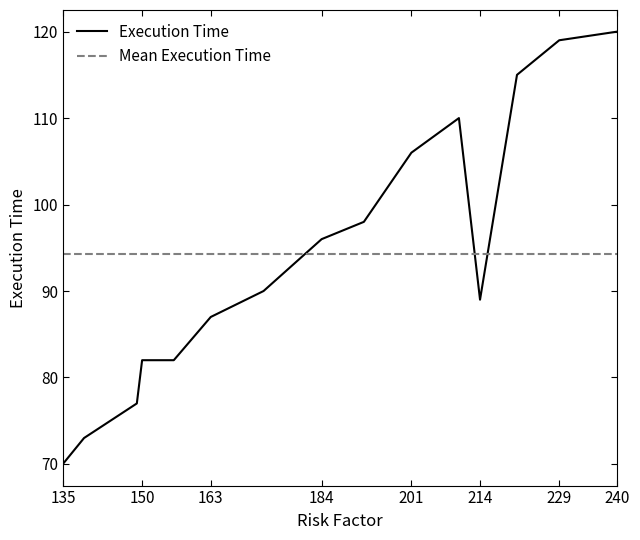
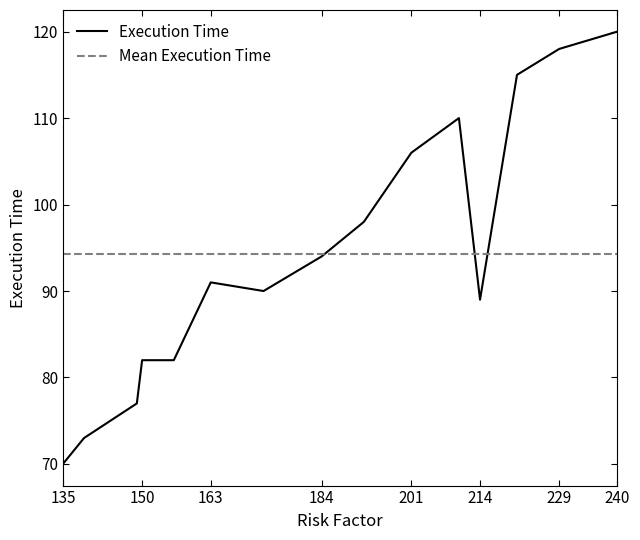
  {
    "135": 70,
    "150": 82,
-   "163": 87,
-   "184": 96,
+   "163": 91,
+   "184": 94,
    "201": 106,
    "214": 89,
-   "229": 119,
+   "229": 118,
    "240": 120
  }
